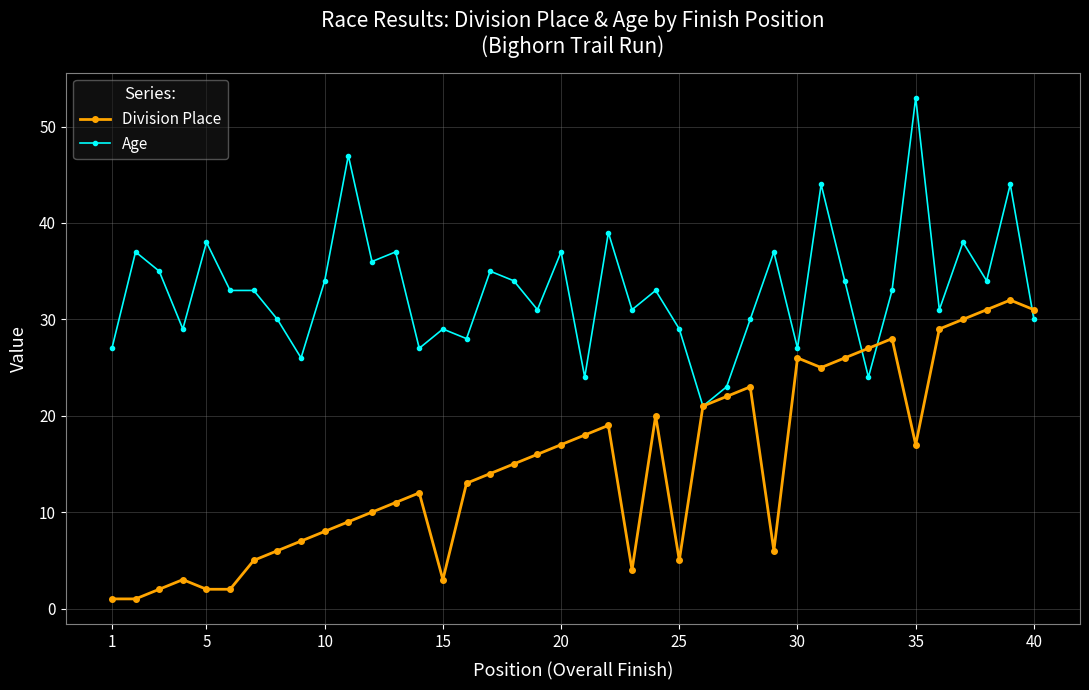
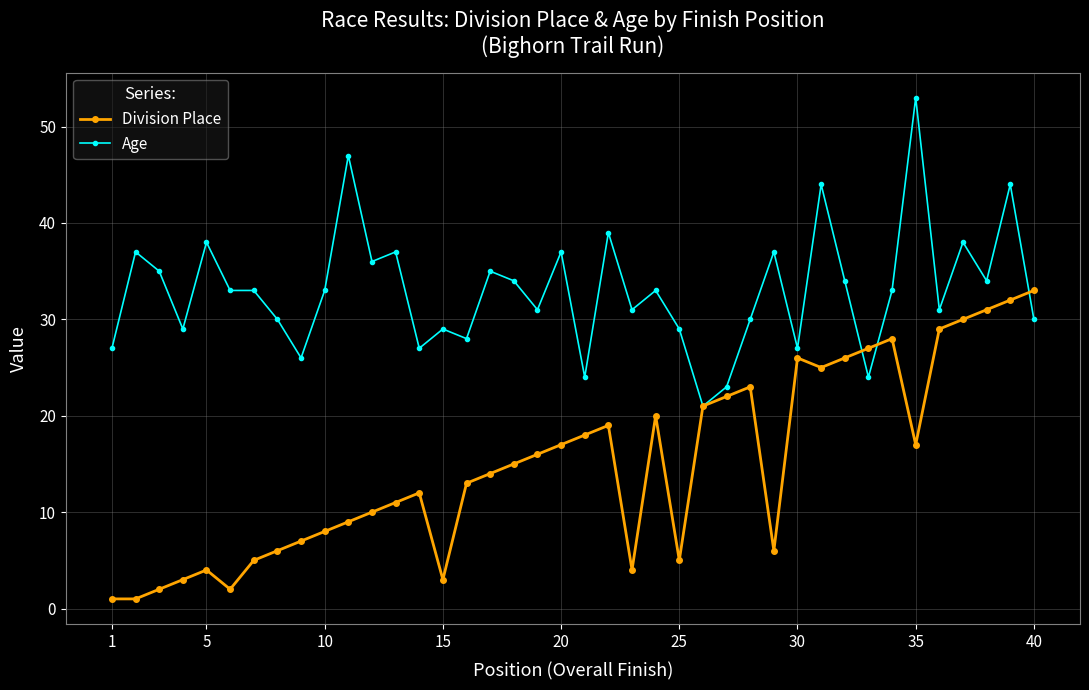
  {
    "Division Place": {
      "1": 1,
-     "5": 2,
+     "5": 4,
      "10": 8,
      "15": 3,
      "20": 17,
      "25": 5,
      "30": 26,
      "35": 17,
-     "40": 31
+     "40": 33
    },
    "Age": {
      "1": 27,
      "5": 38,
-     "10": 34,
+     "10": 33,
      "15": 29,
      "20": 37,
      "25": 29,
      "30": 27,
      "35": 53,
      "40": 30
    }
  }
